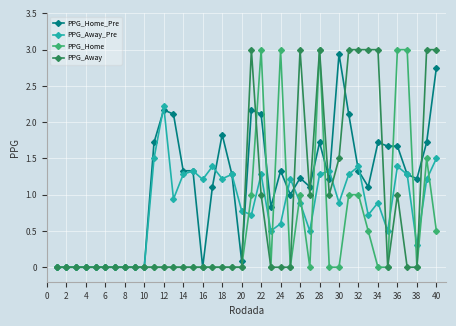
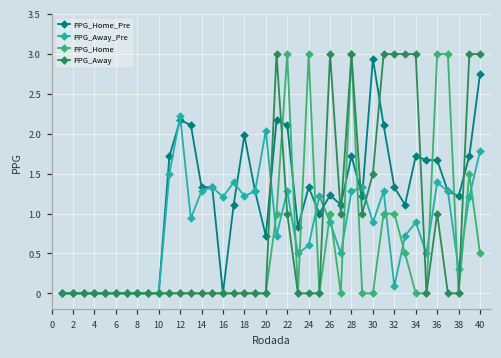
  {
    "PPG_Home_Pre": {
      "12": 2.2,
      "14": 1.3,
-     "18": 1.8,
-     "20": 0.1,
+     "18": 2.0,
+     "20": 0.7,
      "22": 2.1,
      "24": 1.3,
      "26": 1.2,
      "28": 1.7,
      "30": 2.9,
      "32": 1.3,
      "34": 1.7,
      "36": 1.7,
      "38": 1.2,
      "40": 2.8
    },
    "PPG_Away_Pre": {
      "12": 2.2,
      "14": 1.3,
      "16": 1.2,
      "18": 1.2,
-     "20": 0.8,
+     "20": 2.0,
      "22": 1.3,
      "24": 0.6,
      "26": 0.9,
      "28": 1.3,
      "30": 0.9,
-     "32": 1.4,
+     "32": 0.1,
      "34": 0.9,
      "36": 1.4,
      "38": 0.3,
-     "40": 1.5
+     "40": 1.8
    }
  }
